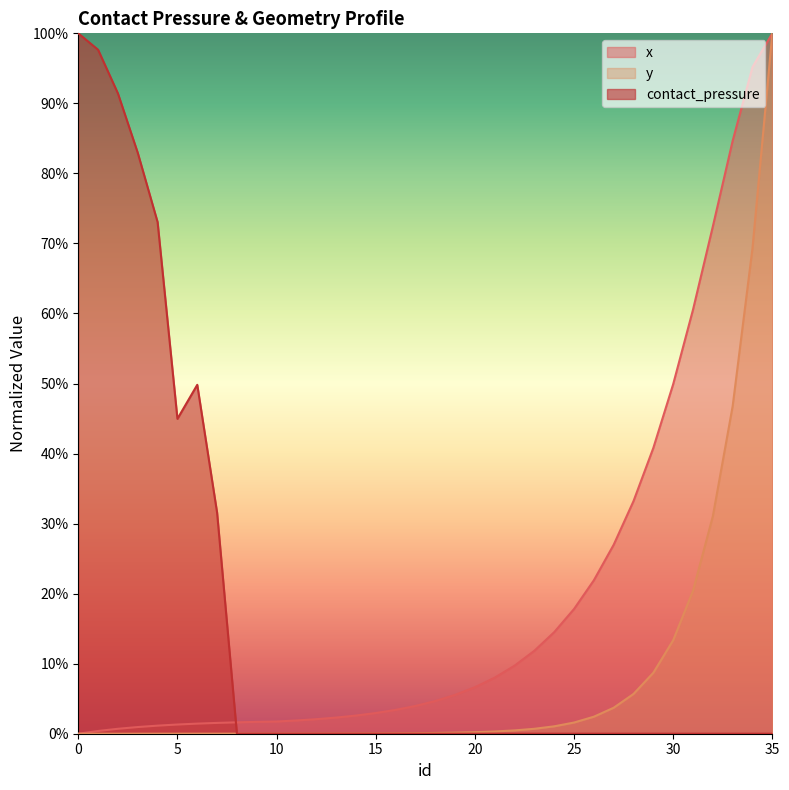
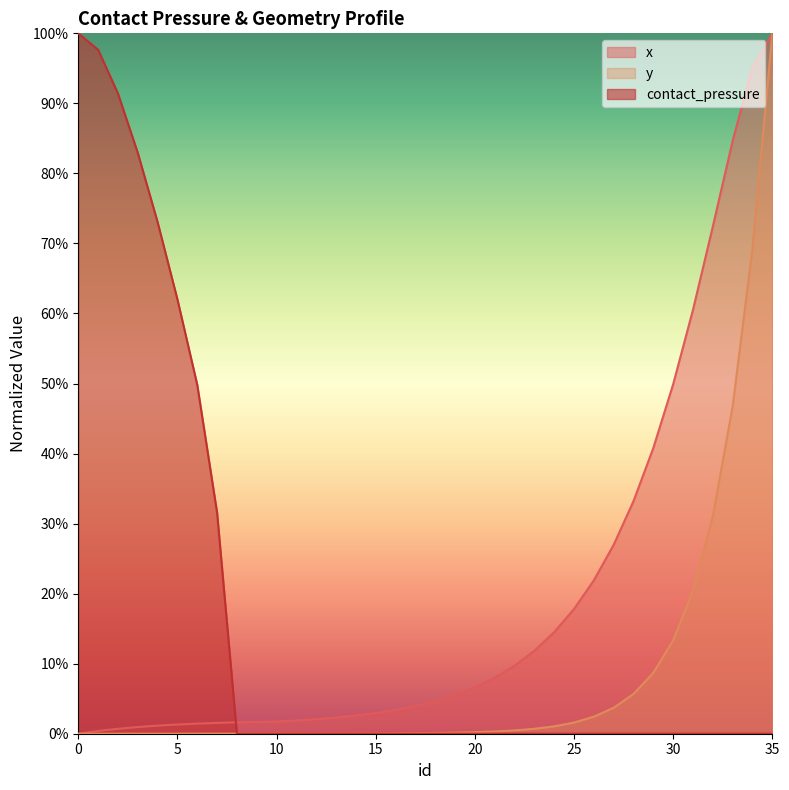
  {
    "contact_pressure": {
      "0": "100%",
-     "5": "45%",
+     "5": "62%",
      "25": "0%",
      "30": "0%",
      "35": "0%"
    }
  }
